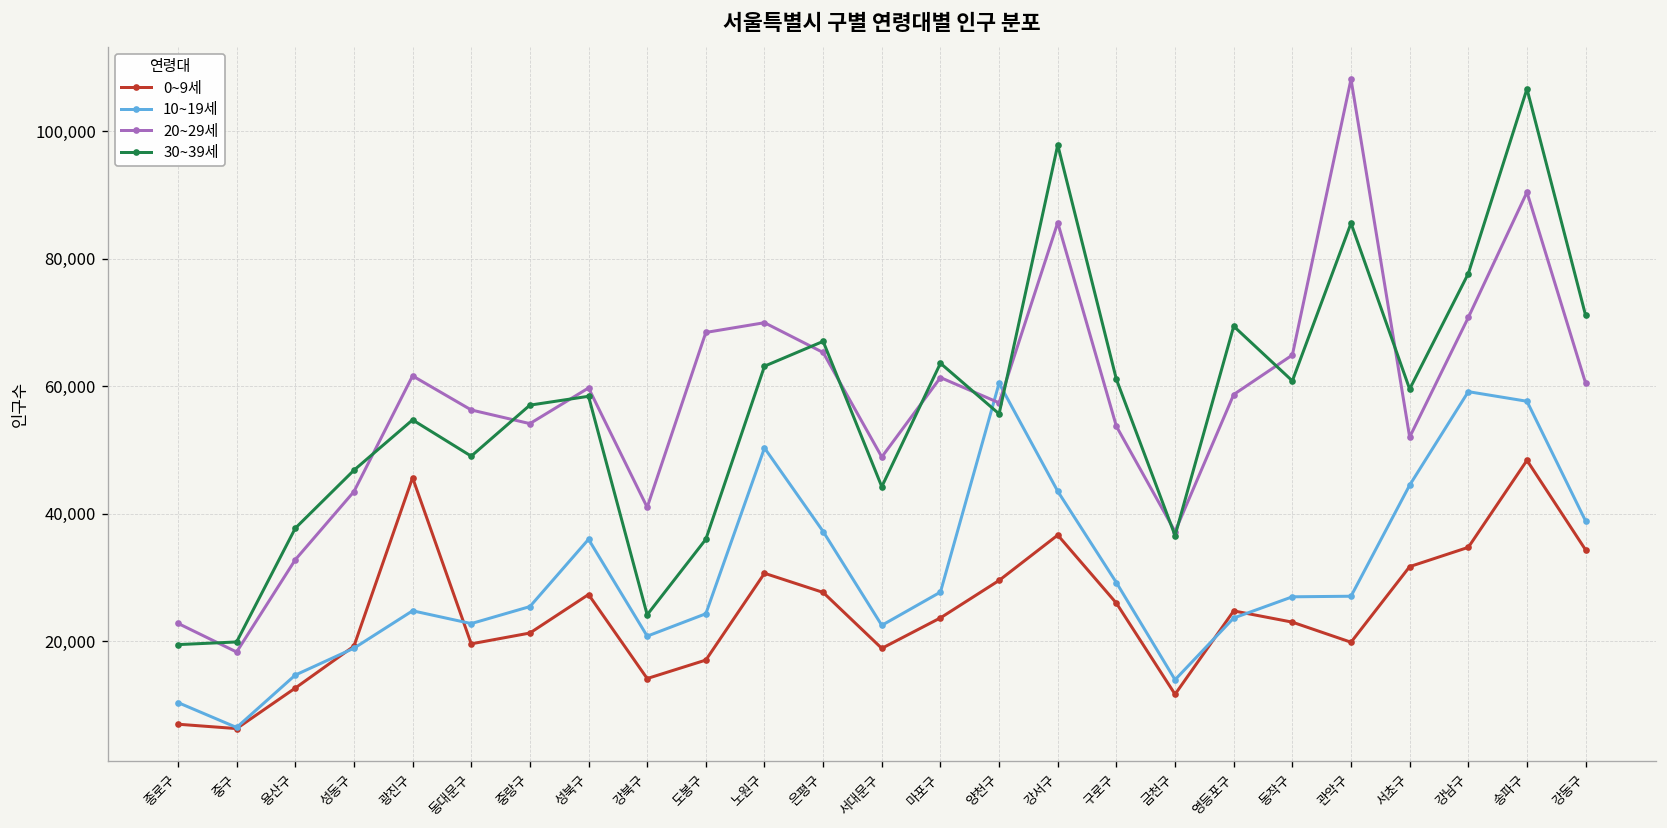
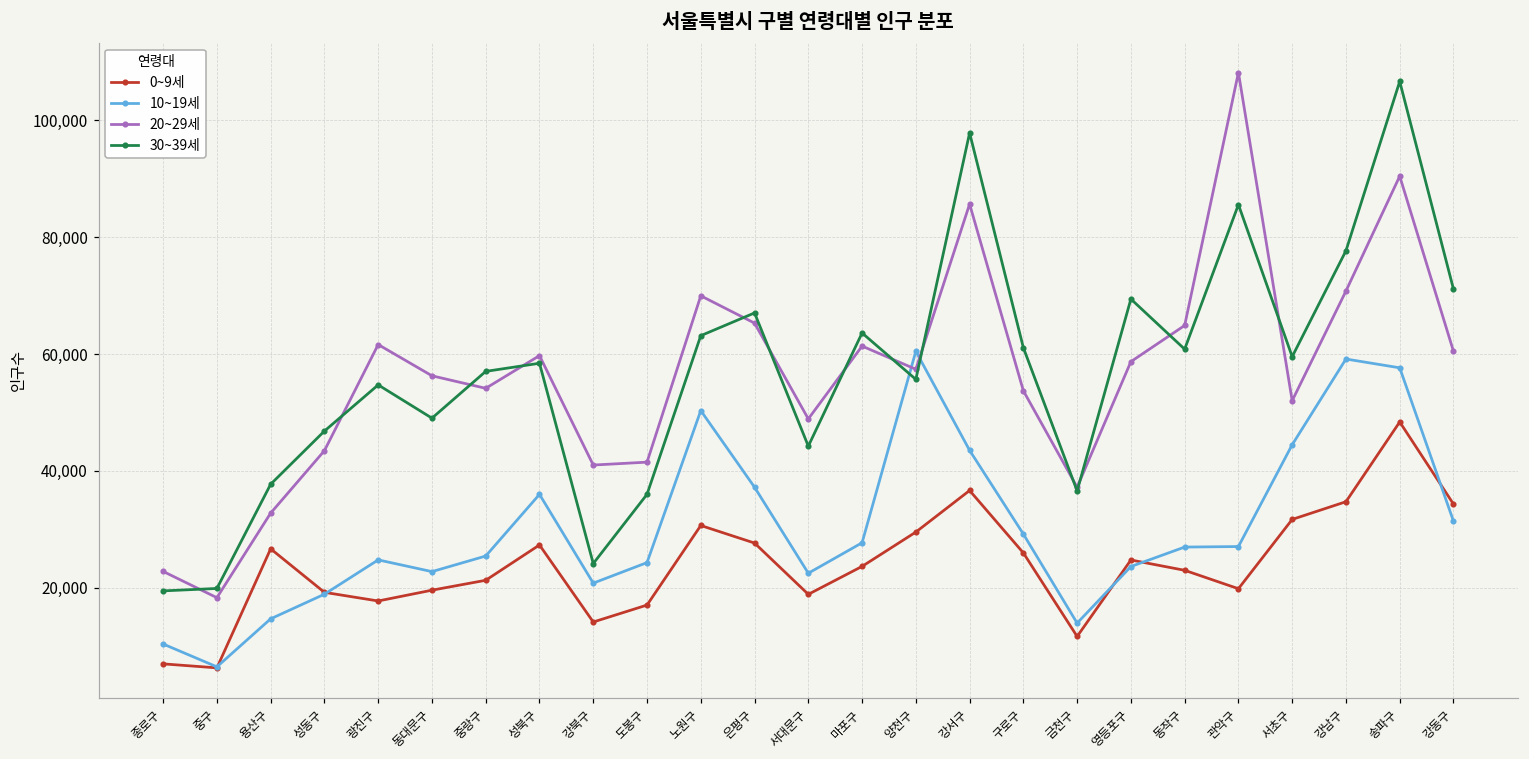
  {
    "0~9세": {
      "종로구": "7,000",
-     "용산구": "13,000",
-     "광진구": "46,000",
+     "용산구": "27,000",
+     "광진구": "18,000",
      "동대문구": "20,000",
      "중랑구": "21,000",
      "성북구": "27,000",
      "강북구": "14,000",
      "도봉구": "17,000",
      "노원구": "31,000",
      "은평구": "28,000",
      "서대문구": "19,000",
      "마포구": "24,000",
      "양천구": "30,000",
      "강서구": "37,000",
      "구로구": "26,000",
      "금천구": "12,000",
      "영등포구": "25,000",
      "동작구": "23,000",
      "관악구": "20,000",
      "서초구": "32,000",
      "강남구": "35,000",
      "송파구": "48,000",
      "강동구": "34,000"
    },
    "10~19세": {
      "종로구": "10,000",
      "용산구": "15,000",
      "광진구": "25,000",
      "동대문구": "23,000",
      "중랑구": "25,000",
      "성북구": "36,000",
      "강북구": "21,000",
      "도봉구": "24,000",
      "노원구": "50,000",
      "은평구": "37,000",
      "서대문구": "22,000",
      "마포구": "28,000",
      "양천구": "60,000",
      "강서구": "44,000",
      "구로구": "29,000",
      "금천구": "14,000",
      "영등포구": "24,000",
      "동작구": "27,000",
      "관악구": "27,000",
      "서초구": "44,000",
      "강남구": "59,000",
      "송파구": "58,000",
-     "강동구": "39,000"
+     "강동구": "31,000"
    },
    "20~29세": {
      "종로구": "23,000",
      "중구": "18,000",
      "용산구": "33,000",
      "성동구": "43,000",
      "광진구": "62,000",
      "동대문구": "56,000",
      "중랑구": "54,000",
      "성북구": "60,000",
      "강북구": "41,000",
-     "도봉구": "68,000",
+     "도봉구": "41,000",
      "노원구": "70,000",
      "은평구": "65,000",
      "서대문구": "49,000",
      "마포구": "61,000",
      "양천구": "57,000",
      "강서구": "86,000",
      "구로구": "54,000",
      "금천구": "37,000",
      "영등포구": "59,000",
      "동작구": "65,000",
      "관악구": "108,000",
      "서초구": "52,000",
      "강남구": "71,000",
      "송파구": "90,000",
      "강동구": "60,000"
    },
    "30~39세": {
      "종로구": "19,000",
      "중구": "20,000",
      "용산구": "38,000",
      "성동구": "47,000",
      "광진구": "55,000",
      "동대문구": "49,000",
      "중랑구": "57,000",
      "성북구": "58,000",
      "강북구": "24,000",
      "도봉구": "36,000",
      "노원구": "63,000",
      "은평구": "67,000",
      "서대문구": "44,000",
      "마포구": "64,000",
      "양천구": "56,000",
      "강서구": "98,000",
      "구로구": "61,000",
      "금천구": "37,000",
      "영등포구": "69,000",
      "동작구": "61,000",
      "관악구": "86,000",
      "서초구": "60,000",
      "강남구": "78,000",
      "송파구": "107,000",
      "강동구": "71,000"
    }
  }
